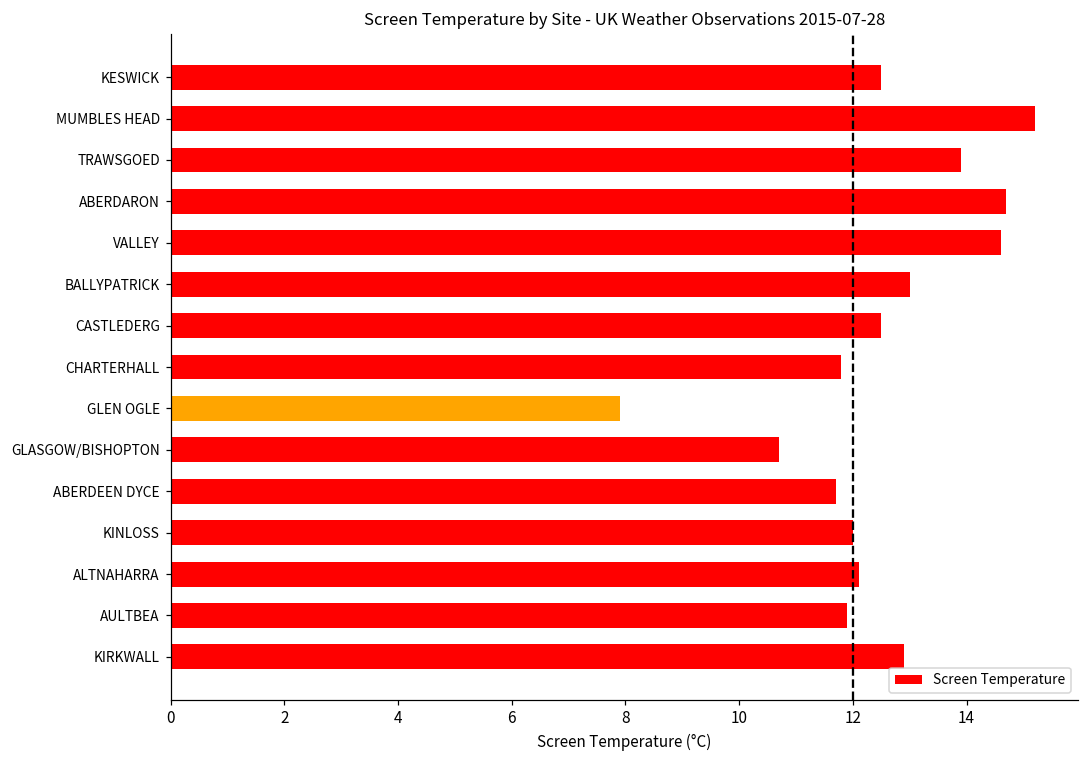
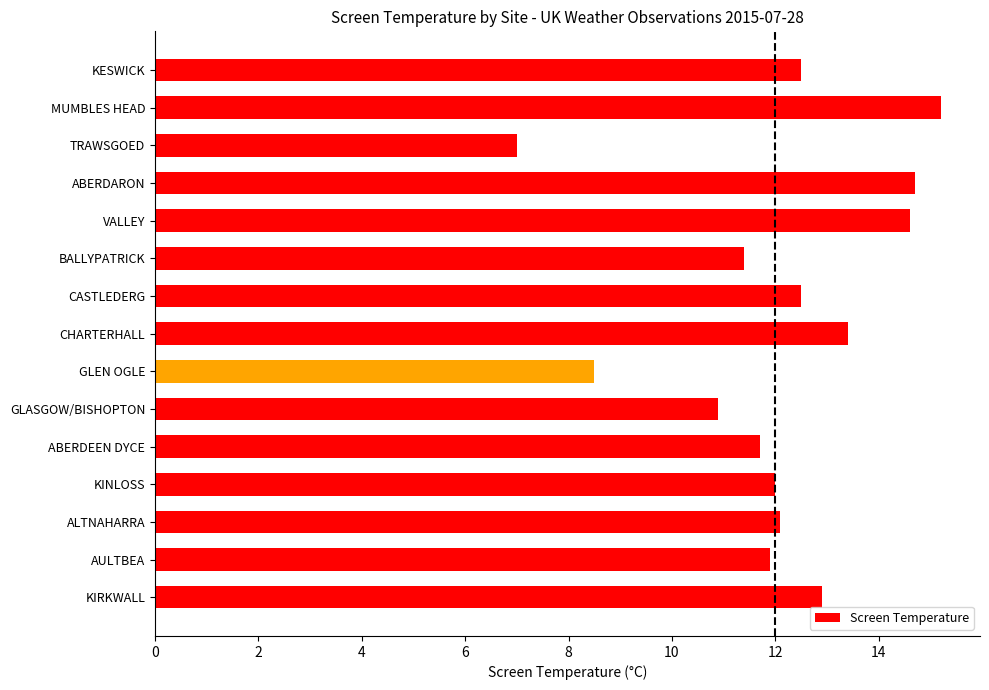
  {
    "KESWICK": 12.5,
    "MUMBLES HEAD": 15.2,
-   "TRAWSGOED": 13.9,
+   "TRAWSGOED": 7.0,
    "ABERDARON": 14.7,
    "VALLEY": 14.6,
-   "BALLYPATRICK": 13.0,
+   "BALLYPATRICK": 11.4,
    "CASTLEDERG": 12.5,
-   "CHARTERHALL": 11.8,
-   "GLEN OGLE": 7.9,
-   "GLASGOW/BISHOPTON": 10.7,
+   "CHARTERHALL": 13.4,
+   "GLEN OGLE": 8.5,
+   "GLASGOW/BISHOPTON": 10.9,
    "ABERDEEN DYCE": 11.7,
    "KINLOSS": 12.0,
    "ALTNAHARRA": 12.1,
    "AULTBEA": 11.9,
    "KIRKWALL": 12.9
  }
